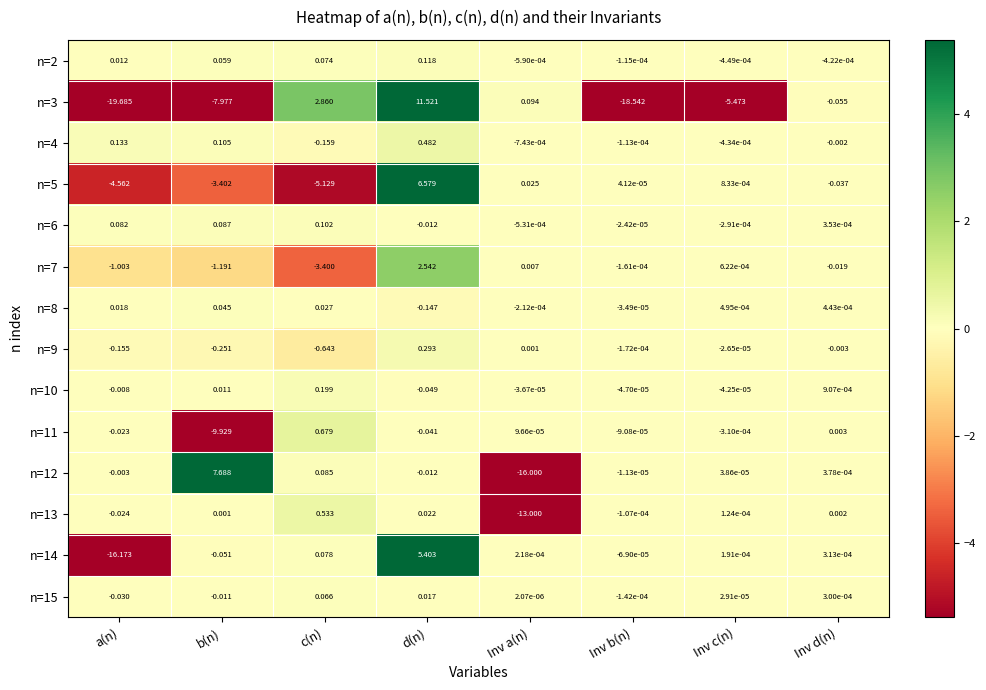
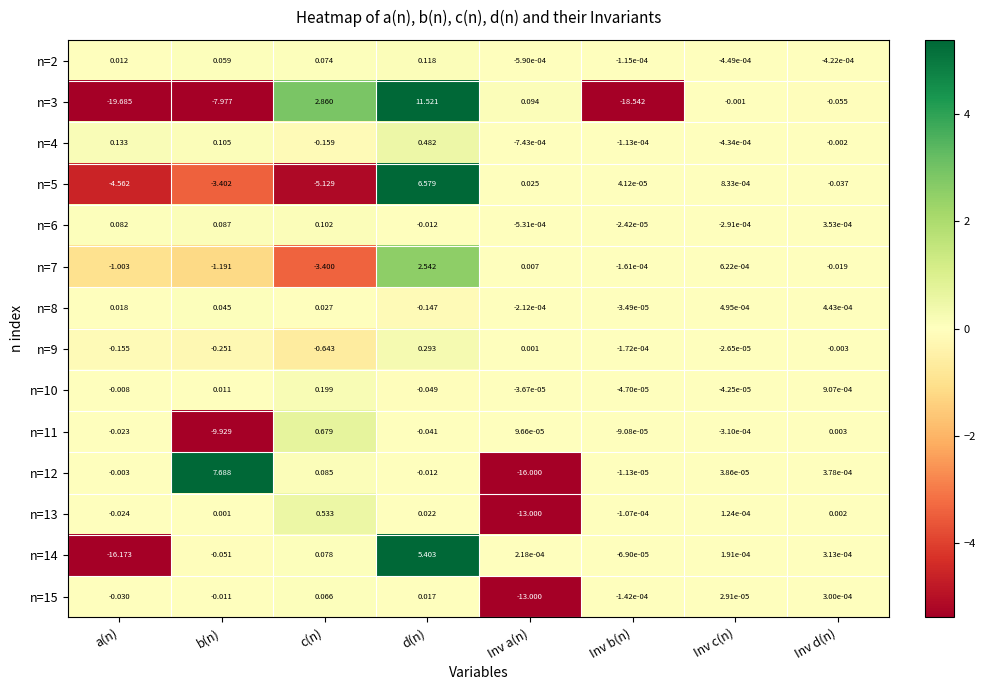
  {
    "n=2": {
      "a(n)": "0.012",
      "b(n)": "0.059",
      "c(n)": "0.074",
      "d(n)": "0.118",
      "Inv a(n)": "-5.90e-04",
      "Inv b(n)": "-1.15e-04",
      "Inv c(n)": "-4.49e-04",
      "Inv d(n)": "-4.22e-04"
    },
    "n=3": {
      "a(n)": "-19.685",
      "b(n)": "-7.977",
      "c(n)": "2.860",
      "d(n)": "11.521",
      "Inv a(n)": "0.094",
      "Inv b(n)": "-18.542",
-     "Inv c(n)": "-5.473",
+     "Inv c(n)": "-0.001",
      "Inv d(n)": "-0.055"
    },
    "n=4": {
      "a(n)": "0.133",
      "b(n)": "0.105",
      "c(n)": "-0.159",
      "d(n)": "0.482",
      "Inv a(n)": "-7.43e-04",
      "Inv b(n)": "-1.13e-04",
      "Inv c(n)": "-4.34e-04",
      "Inv d(n)": "-0.002"
    },
    "n=5": {
      "a(n)": "-4.562",
      "b(n)": "-3.402",
      "c(n)": "-5.129",
      "d(n)": "6.579",
      "Inv a(n)": "0.025",
      "Inv b(n)": "4.12e-05",
      "Inv c(n)": "8.33e-04",
      "Inv d(n)": "-0.037"
    },
    "n=6": {
      "a(n)": "0.082",
      "b(n)": "0.087",
      "c(n)": "0.102",
      "d(n)": "-0.012",
      "Inv a(n)": "-5.31e-04",
      "Inv b(n)": "-2.42e-05",
      "Inv c(n)": "-2.91e-04",
      "Inv d(n)": "3.53e-04"
    },
    "n=7": {
      "a(n)": "-1.003",
      "b(n)": "-1.191",
      "c(n)": "-3.400",
      "d(n)": "2.542",
      "Inv a(n)": "0.007",
      "Inv b(n)": "-1.61e-04",
      "Inv c(n)": "6.22e-04",
      "Inv d(n)": "-0.019"
    },
    "n=8": {
      "a(n)": "0.018",
      "b(n)": "0.045",
      "c(n)": "0.027",
      "d(n)": "-0.147",
      "Inv a(n)": "-2.12e-04",
      "Inv b(n)": "-3.49e-05",
      "Inv c(n)": "4.95e-04",
      "Inv d(n)": "4.43e-04"
    },
    "n=9": {
      "a(n)": "-0.155",
      "b(n)": "-0.251",
      "c(n)": "-0.643",
      "d(n)": "0.293",
      "Inv a(n)": "0.001",
      "Inv b(n)": "-1.72e-04",
      "Inv c(n)": "-2.65e-05",
      "Inv d(n)": "-0.003"
    },
    "n=10": {
      "a(n)": "-0.008",
      "b(n)": "0.011",
      "c(n)": "0.199",
      "d(n)": "-0.049",
      "Inv a(n)": "-3.67e-05",
      "Inv b(n)": "-4.70e-05",
      "Inv c(n)": "-4.25e-05",
      "Inv d(n)": "9.07e-04"
    },
    "n=11": {
      "a(n)": "-0.023",
      "b(n)": "-9.929",
      "c(n)": "0.679",
      "d(n)": "-0.041",
      "Inv a(n)": "9.66e-05",
      "Inv b(n)": "-9.08e-05",
      "Inv c(n)": "-3.10e-04",
      "Inv d(n)": "0.003"
    },
    "n=12": {
      "a(n)": "-0.003",
      "b(n)": "7.688",
      "c(n)": "0.085",
      "d(n)": "-0.012",
      "Inv a(n)": "-16.000",
      "Inv b(n)": "-1.13e-05",
      "Inv c(n)": "3.86e-05",
      "Inv d(n)": "3.78e-04"
    },
    "n=13": {
      "a(n)": "-0.024",
      "b(n)": "0.001",
      "c(n)": "0.533",
      "d(n)": "0.022",
      "Inv a(n)": "-13.000",
      "Inv b(n)": "-1.07e-04",
      "Inv c(n)": "1.24e-04",
      "Inv d(n)": "0.002"
    },
    "n=14": {
      "a(n)": "-16.173",
      "b(n)": "-0.051",
      "c(n)": "0.078",
      "d(n)": "5.403",
      "Inv a(n)": "2.18e-04",
      "Inv b(n)": "-6.90e-05",
      "Inv c(n)": "1.91e-04",
      "Inv d(n)": "3.13e-04"
    },
    "n=15": {
      "a(n)": "-0.030",
      "b(n)": "-0.011",
      "c(n)": "0.066",
      "d(n)": "0.017",
-     "Inv a(n)": "2.07e-06",
+     "Inv a(n)": "-13.000",
      "Inv b(n)": "-1.42e-04",
      "Inv c(n)": "2.91e-05",
      "Inv d(n)": "3.00e-04"
    }
  }
